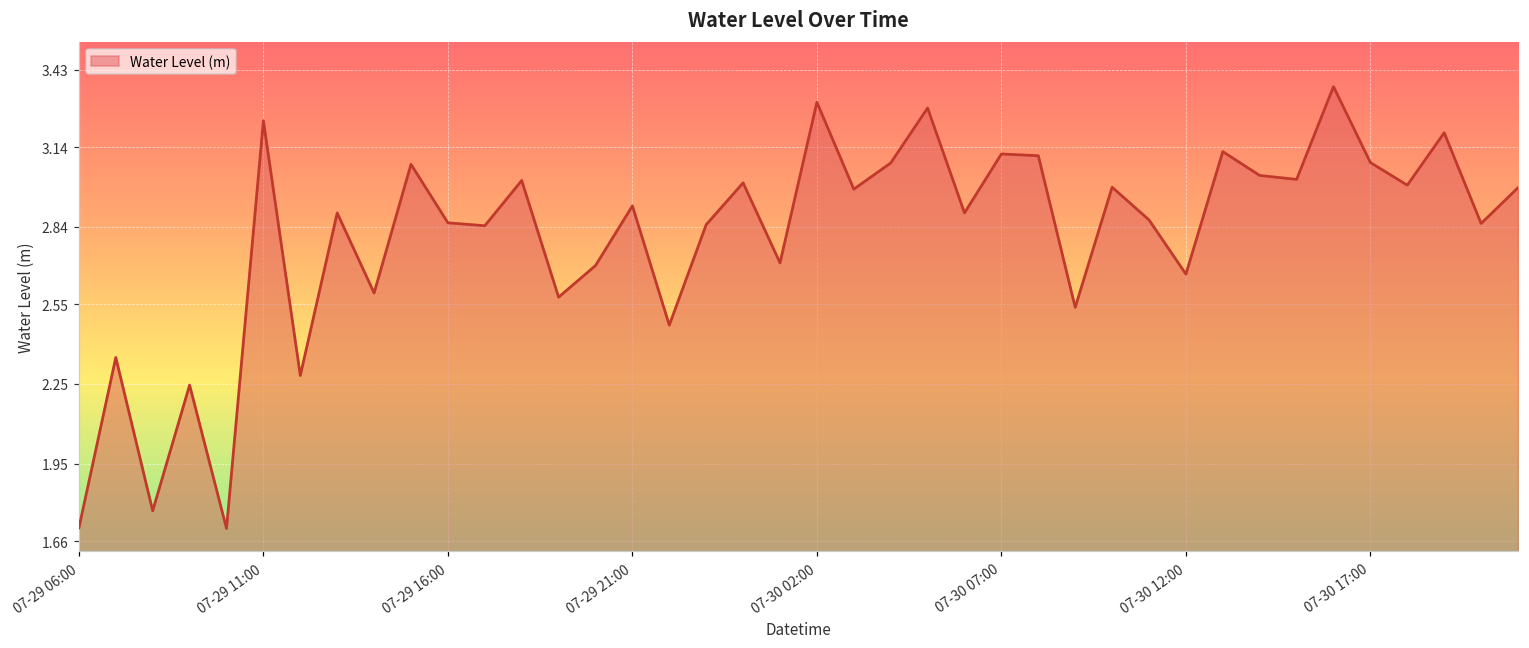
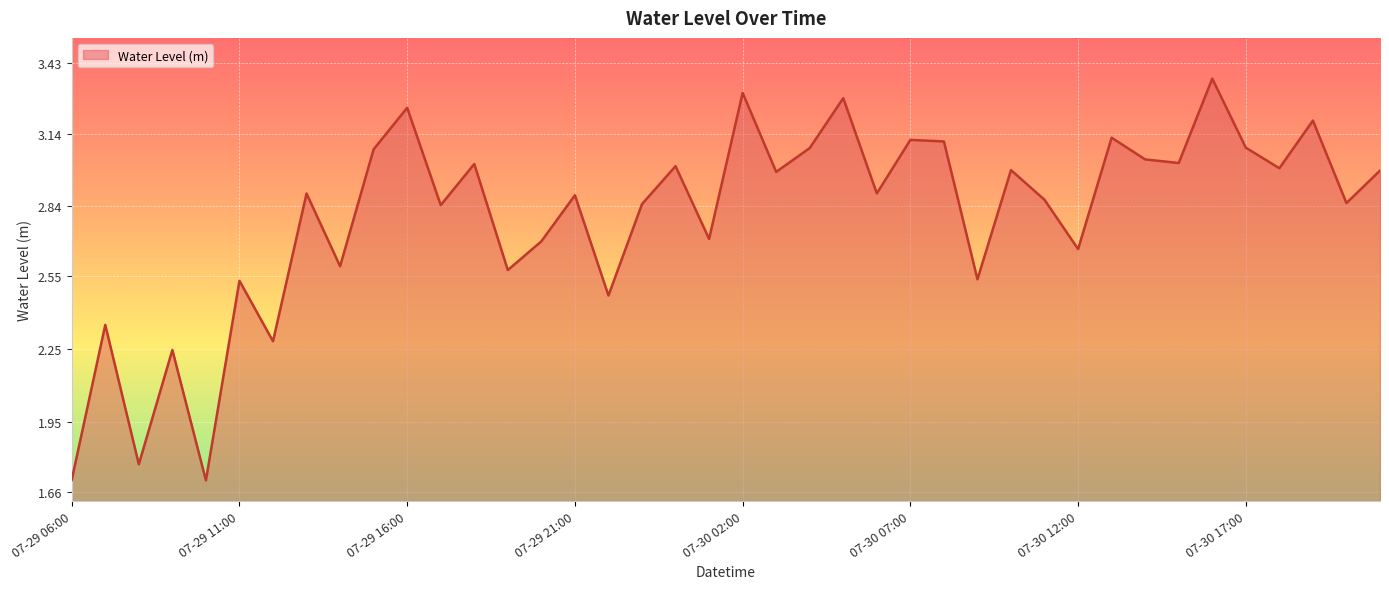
  {
    "07-29 06:00": 1.71,
-   "07-29 11:00": 3.24,
-   "07-29 16:00": 2.86,
-   "07-29 21:00": 2.92,
+   "07-29 11:00": 2.53,
+   "07-29 16:00": 3.25,
+   "07-29 21:00": 2.89,
    "07-30 02:00": 3.31,
    "07-30 07:00": 3.11,
    "07-30 12:00": 2.66,
    "07-30 17:00": 3.08
  }
